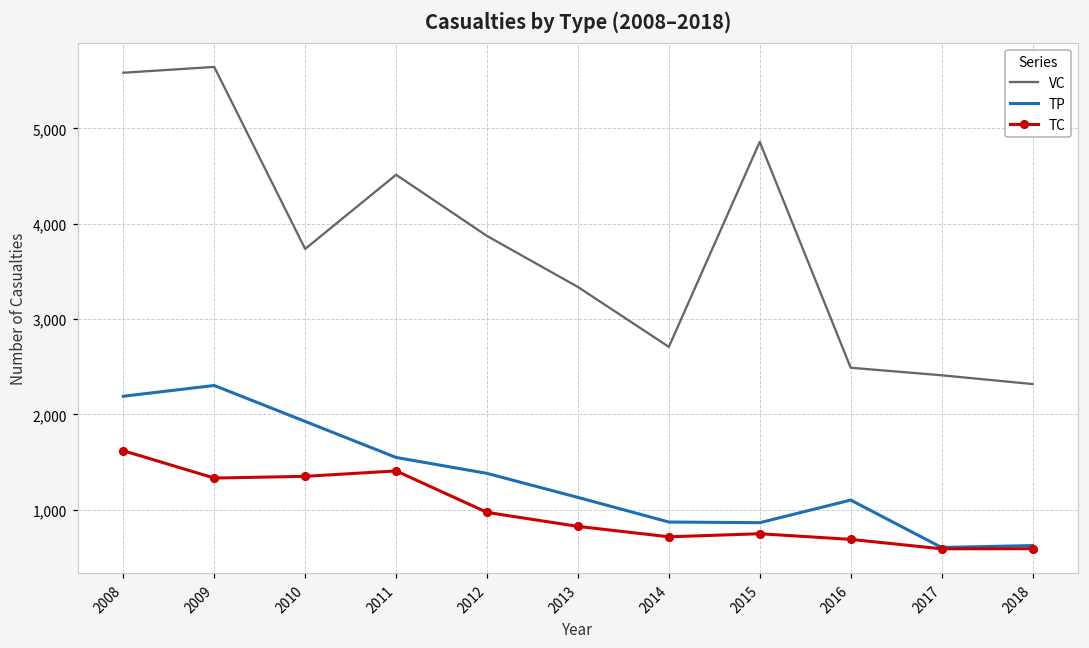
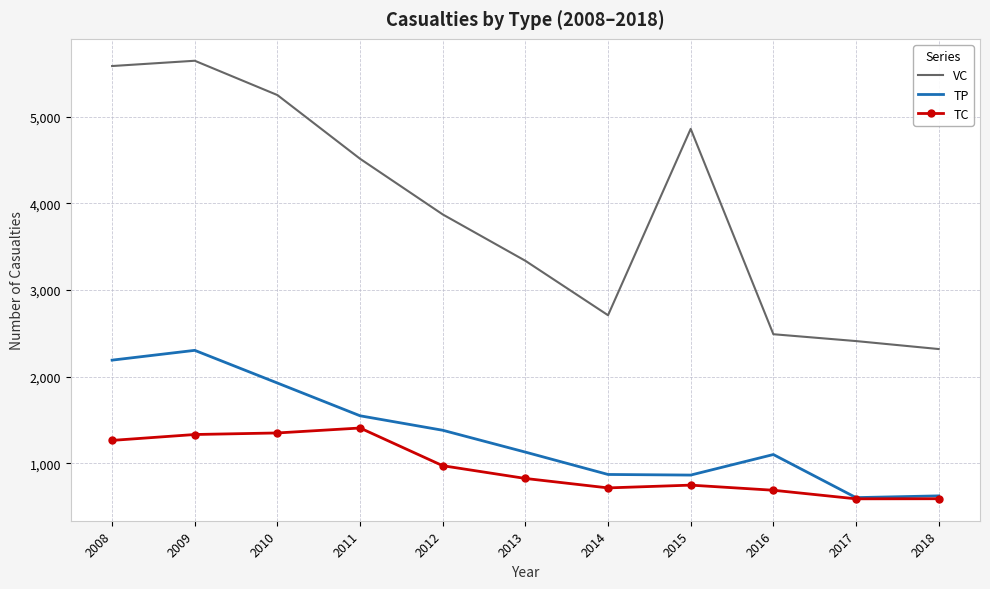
  {
    "VC": {
      "2008": "5,600",
      "2009": "5,600",
-     "2010": "3,700",
+     "2010": "5,200",
      "2011": "4,500",
      "2012": "3,900",
      "2013": "3,300",
      "2014": "2,700",
      "2015": "4,900",
      "2016": "2,500",
      "2017": "2,400",
      "2018": "2,300"
    },
    "TP": {
      "2008": "2,200",
      "2009": "2,300",
      "2010": "1,900",
      "2011": "1,500",
      "2012": "1,400",
      "2013": "1,100",
      "2014": "900",
      "2015": "900",
      "2016": "1,100",
      "2018": "600"
    },
    "TC": {
-     "2008": "1,600",
+     "2008": "1,300",
      "2009": "1,300",
      "2010": "1,400",
      "2011": "1,400",
      "2012": "1,000",
      "2013": "800",
      "2014": "700",
      "2015": "700",
      "2016": "700",
      "2018": "600"
    }
  }
